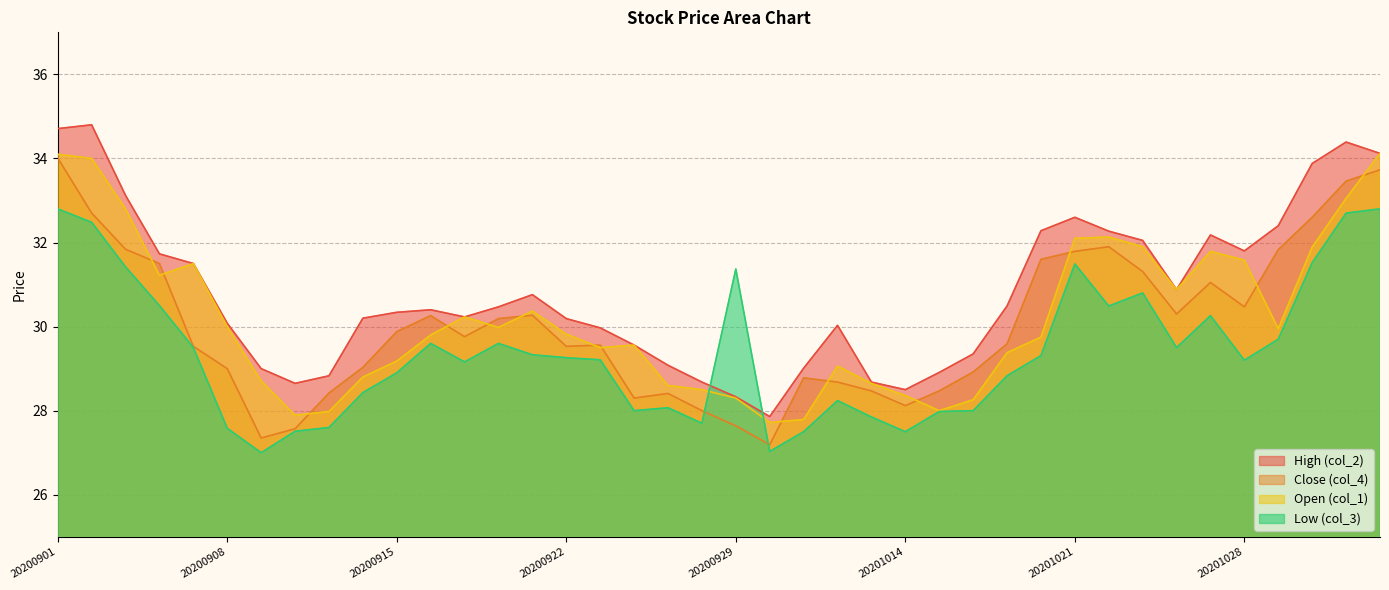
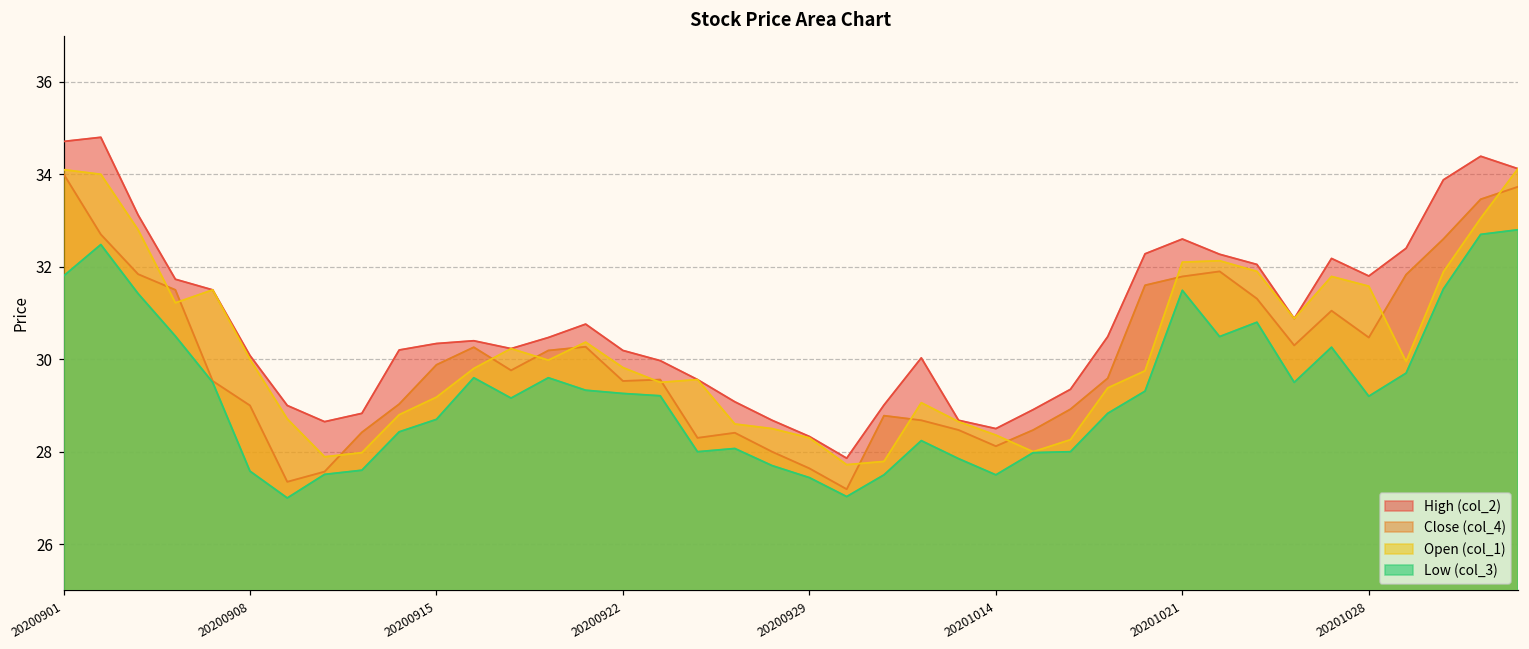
  {
    "Low (col_3)": {
-     "20200901": 32.8,
+     "20200901": 31.8,
      "20200908": 27.6,
-     "20200915": 28.9,
+     "20200915": 28.7,
      "20200922": 29.3,
-     "20200929": 31.4,
+     "20200929": 27.4,
      "20201014": 27.5,
      "20201021": 31.5,
      "20201028": 29.2
    }
  }
